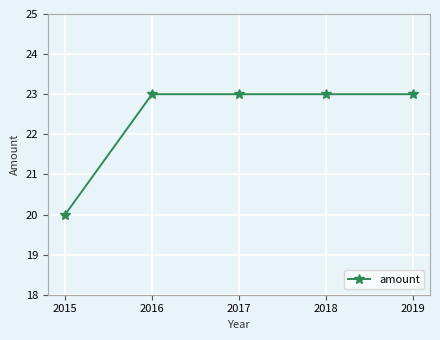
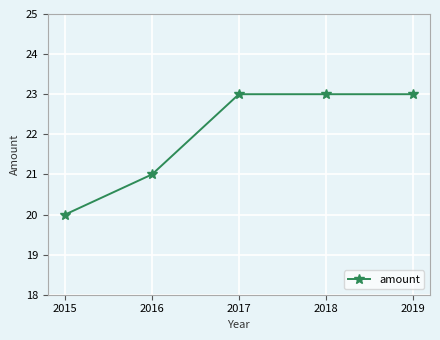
  {
    "2015": 20,
-   "2016": 23,
+   "2016": 21,
    "2017": 23,
    "2018": 23,
    "2019": 23
  }
